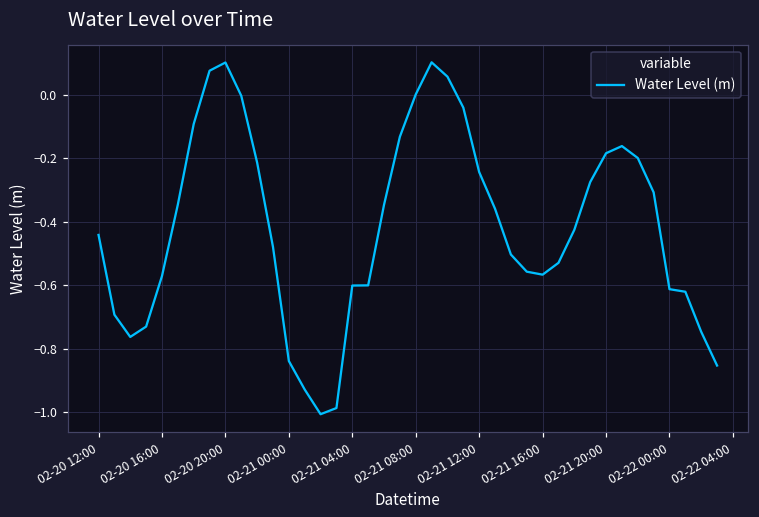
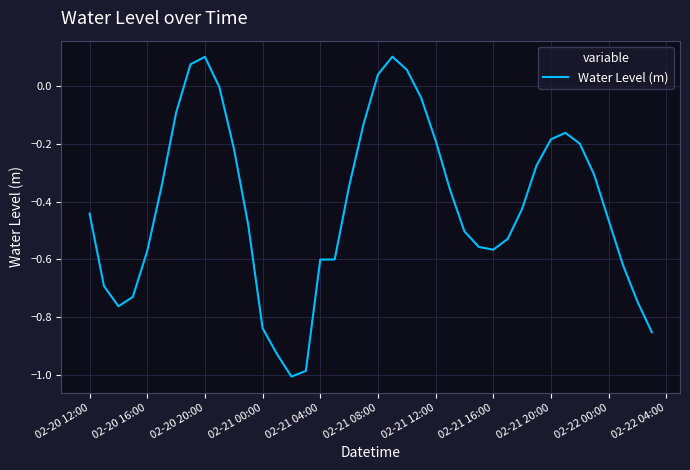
  {
    "02-20 12:00": -0.44,
    "02-20 16:00": -0.57,
    "02-20 20:00": 0.10,
    "02-21 00:00": -0.84,
    "02-21 04:00": -0.60,
-   "02-21 08:00": 0.00,
-   "02-21 12:00": -0.24,
+   "02-21 08:00": 0.04,
+   "02-21 12:00": -0.19,
    "02-21 16:00": -0.57,
    "02-21 20:00": -0.18,
-   "02-22 00:00": -0.61
+   "02-22 00:00": -0.46
  }
